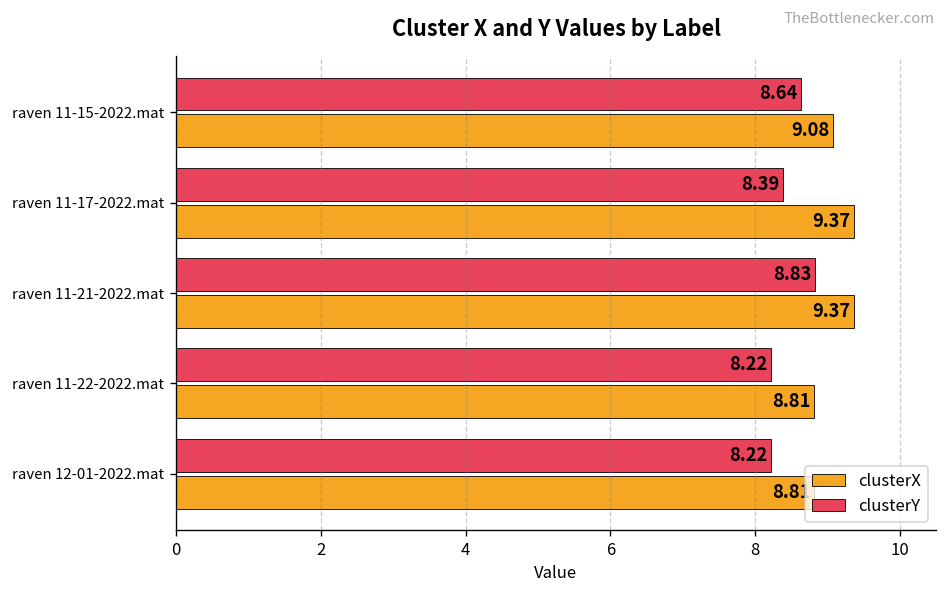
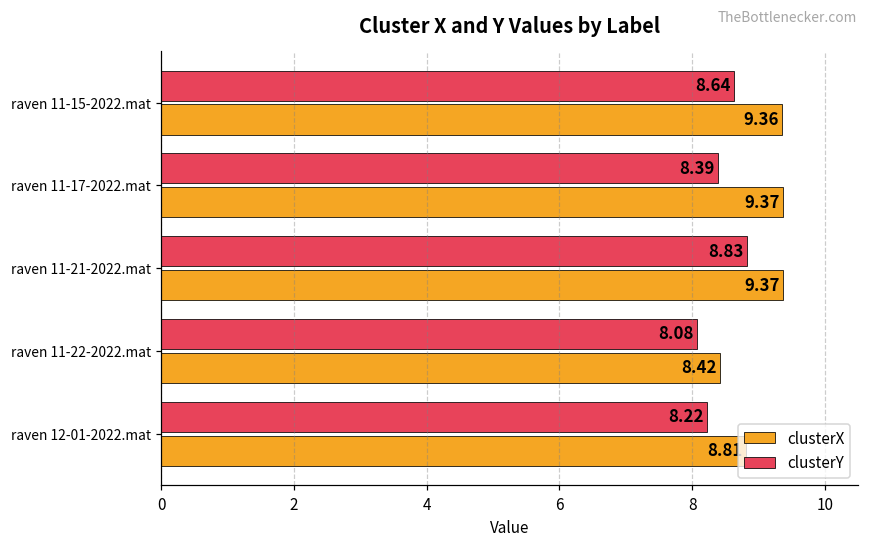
  {
    "clusterX": {
-     "raven 11-15-2022.mat": 9.08,
+     "raven 11-15-2022.mat": 9.36,
      "raven 11-17-2022.mat": 9.37,
      "raven 11-21-2022.mat": 9.37,
-     "raven 11-22-2022.mat": 8.81
+     "raven 11-22-2022.mat": 8.42
    },
    "clusterY": {
      "raven 11-15-2022.mat": 8.64,
      "raven 11-17-2022.mat": 8.39,
      "raven 11-21-2022.mat": 8.83,
-     "raven 11-22-2022.mat": 8.22,
+     "raven 11-22-2022.mat": 8.08,
      "raven 12-01-2022.mat": 8.22
    }
  }
